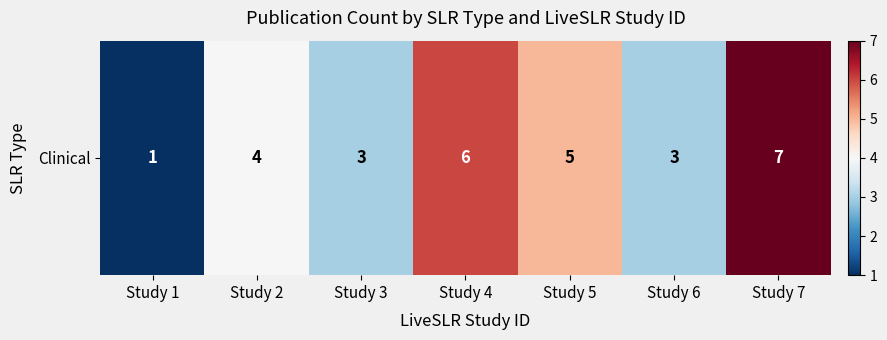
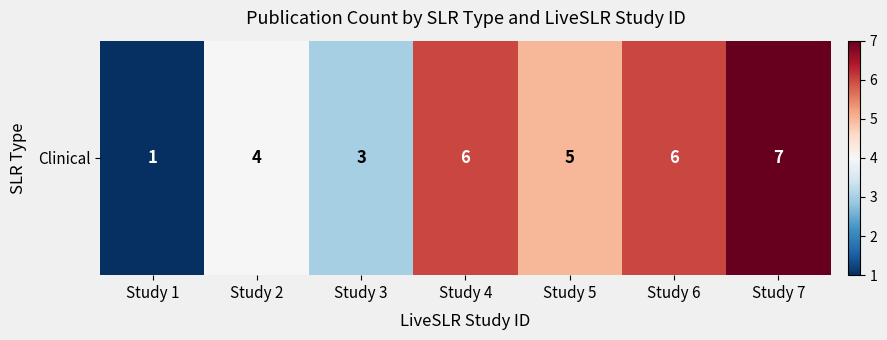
  {
    "Clinical": {
      "Study 1": 1,
      "Study 2": 4,
      "Study 3": 3,
      "Study 4": 6,
      "Study 5": 5,
-     "Study 6": 3,
+     "Study 6": 6,
      "Study 7": 7
    }
  }
